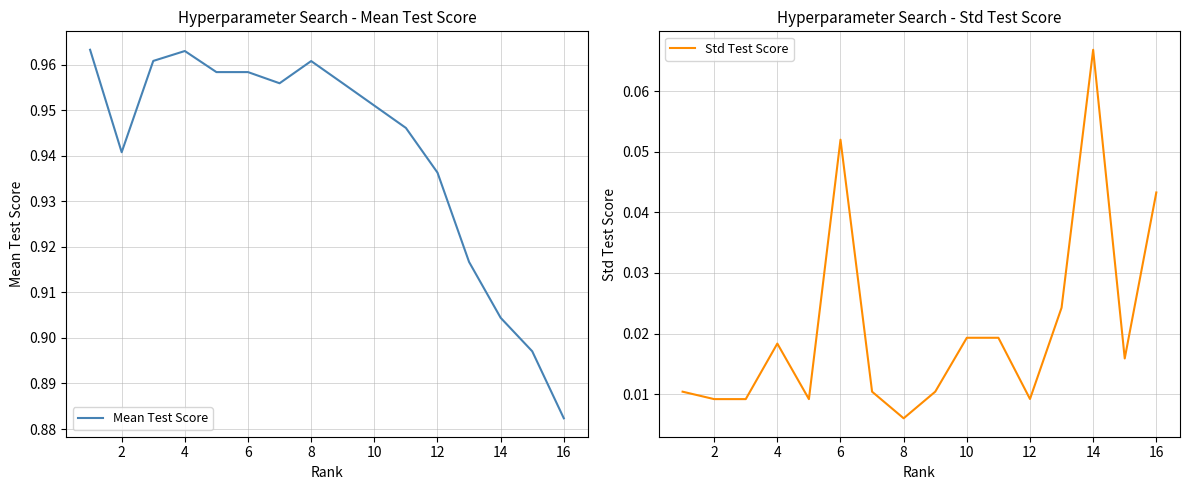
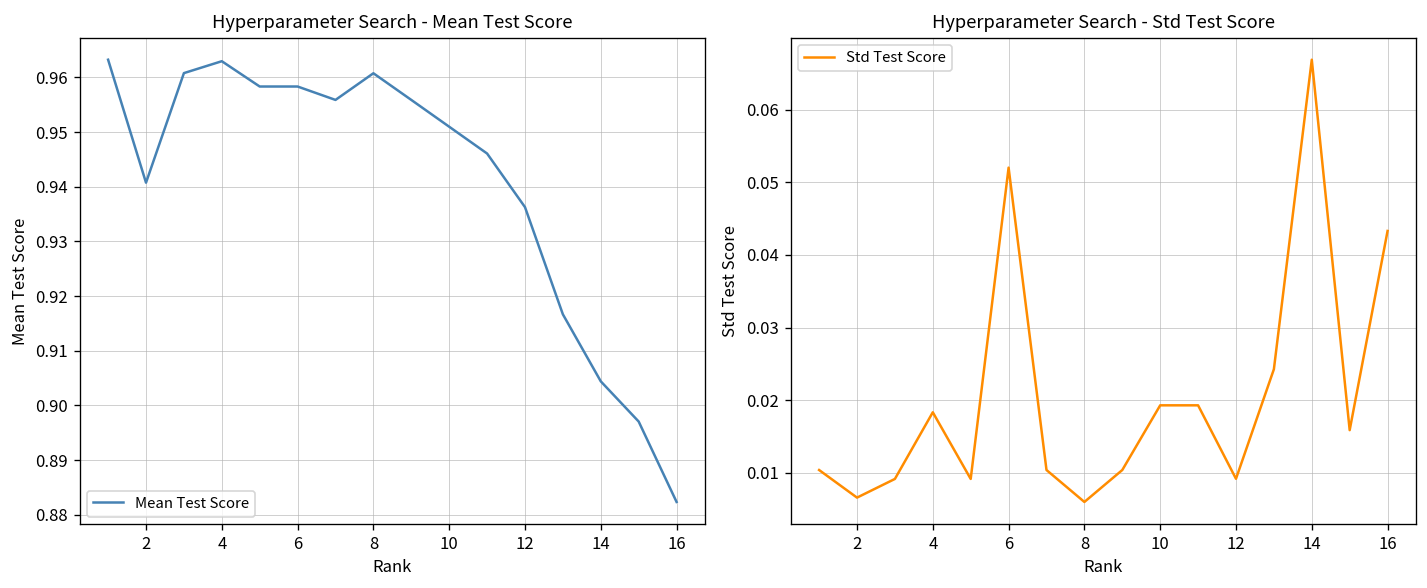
  {
    "Hyperparameter Search - Mean Test Score": {
      "2": 0.941,
      "4": 0.963,
      "6": 0.958,
      "8": 0.961,
      "10": 0.951,
      "12": 0.936,
      "14": 0.904,
      "16": 0.882
    },
    "Hyperparameter Search - Std Test Score": {
-     "2": 0.009,
+     "2": 0.007,
      "4": 0.018,
      "6": 0.052,
      "8": 0.006,
      "10": 0.019,
      "12": 0.009,
      "14": 0.067,
      "16": 0.043
    }
  }
